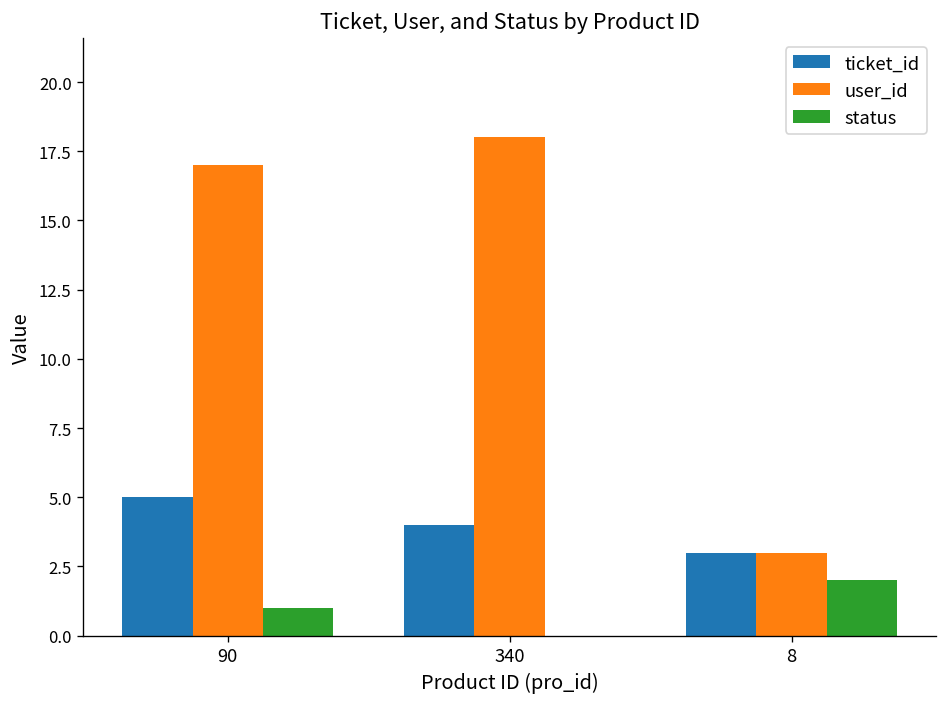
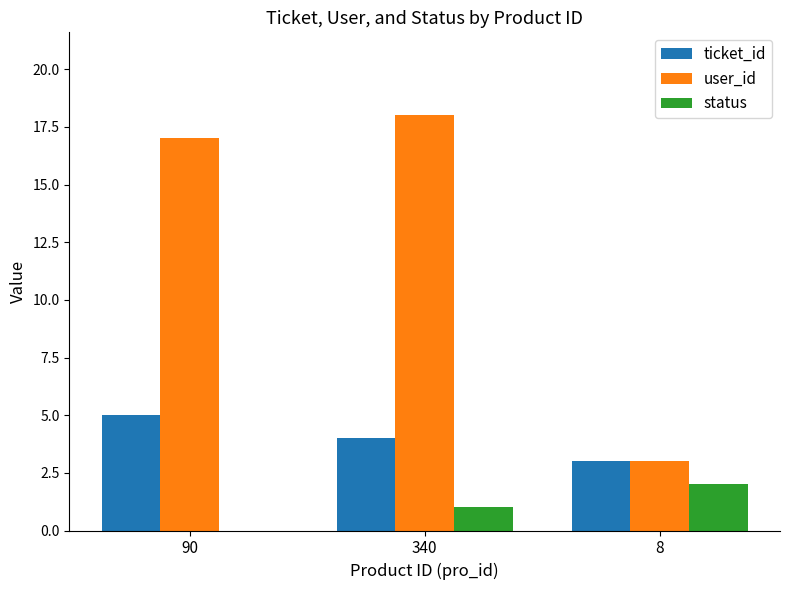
  {
    "ticket_id": {
      "90": 5,
      "340": 4,
      "8": 3
    },
    "user_id": {
      "90": 17,
      "340": 18,
      "8": 3
    },
    "status": {
-     "90": 1,
-     "340": 0,
+     "90": 0,
+     "340": 1,
      "8": 2
    }
  }
